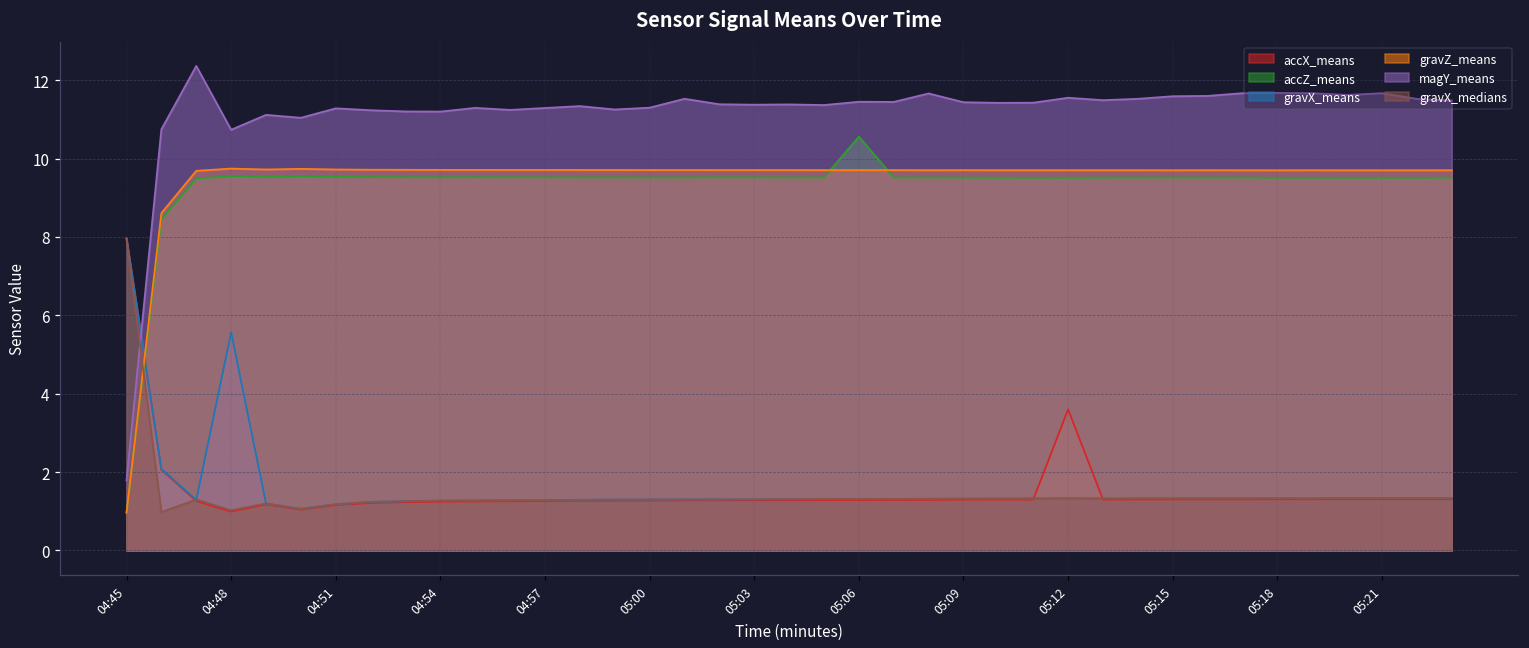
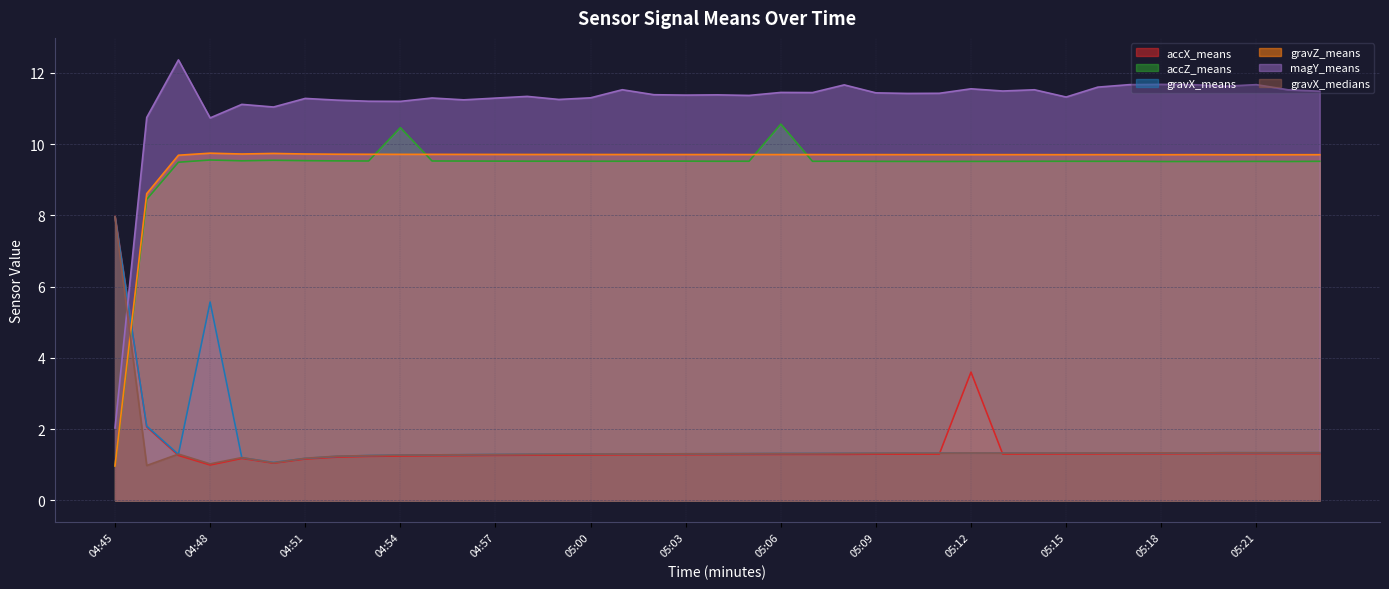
  {
    "accX_means": {
      "05:12": 3.6
    },
    "accZ_means": {
      "04:48": 9.6,
      "04:51": 9.5,
-     "04:54": 9.5,
+     "04:54": 10.5,
      "04:57": 9.5,
      "05:00": 9.5,
      "05:03": 9.5,
      "05:06": 10.6,
      "05:09": 9.5,
      "05:12": 9.5,
      "05:15": 9.5,
      "05:18": 9.5,
      "05:21": 9.5
    },
    "gravX_means": {
      "04:48": 5.6
    },
    "gravZ_means": {
      "04:48": 9.7,
      "04:51": 9.7,
      "04:54": 9.7,
      "04:57": 9.7,
      "05:00": 9.7,
      "05:03": 9.7,
      "05:06": 9.7,
      "05:09": 9.7,
      "05:12": 9.7,
      "05:15": 9.7,
      "05:18": 9.7,
      "05:21": 9.7
    },
    "magY_means": {
-     "04:45": 1.8,
+     "04:45": 2.0,
      "04:48": 10.7,
      "04:51": 11.3,
      "04:54": 11.2,
      "04:57": 11.3,
      "05:00": 11.3,
      "05:03": 11.4,
      "05:06": 11.4,
      "05:09": 11.4,
      "05:12": 11.6,
-     "05:15": 11.6
+     "05:15": 11.3
    }
  }
